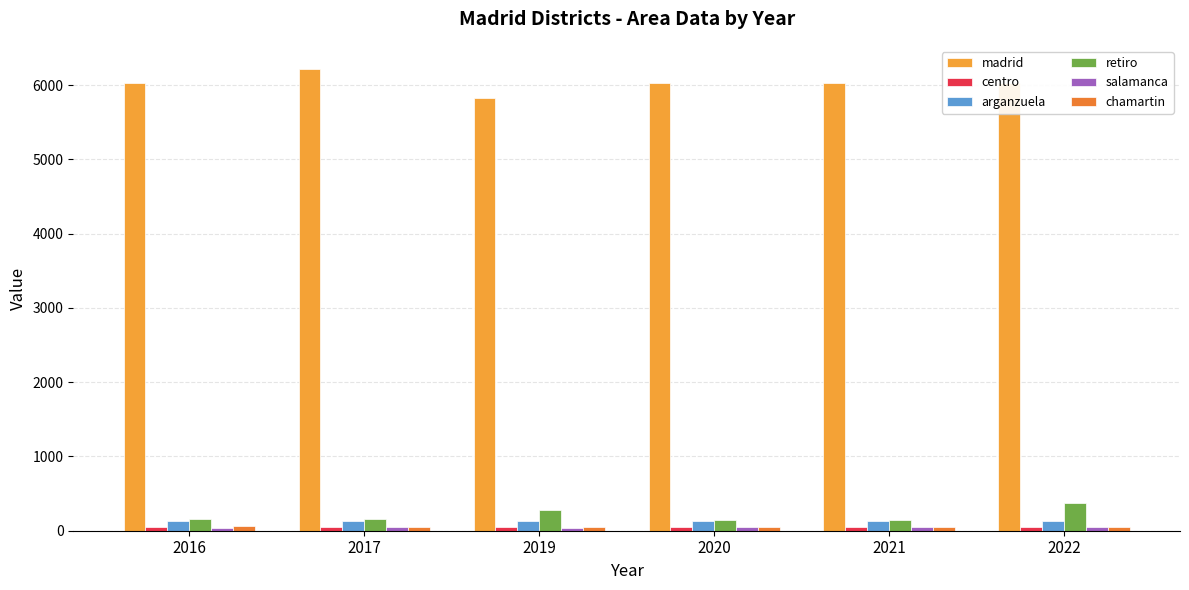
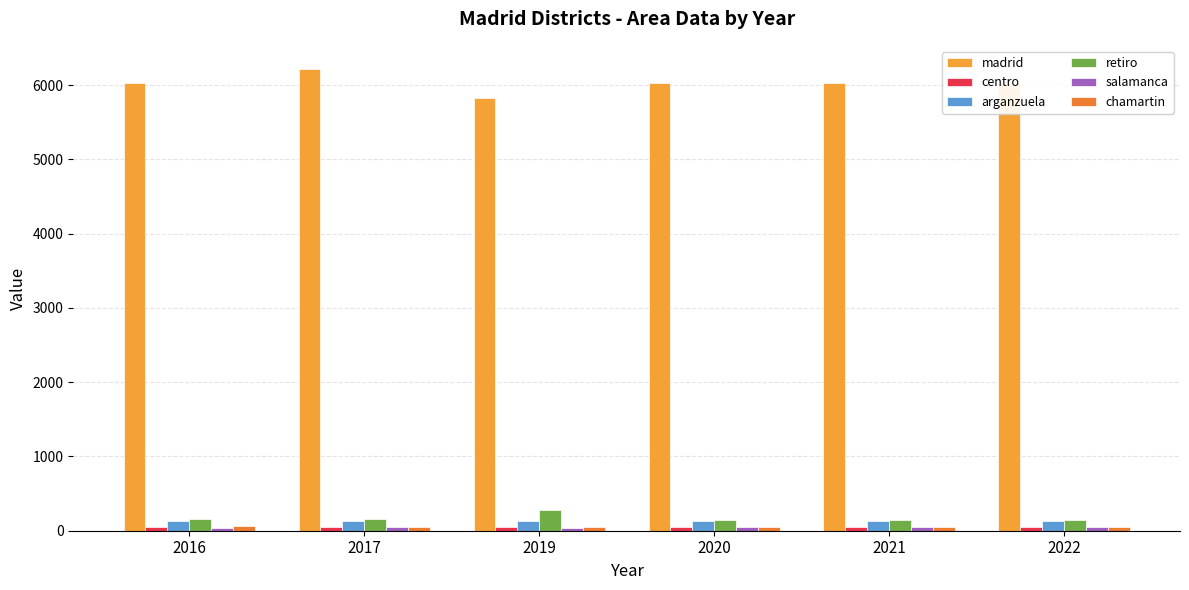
  {
    "centro": {
      "2016": 0,
      "2017": 0,
      "2019": 0,
      "2020": 0,
      "2021": 0,
      "2022": 0
    },
    "arganzuela": {
      "2016": 100,
      "2017": 100,
      "2019": 100,
      "2020": 100,
      "2021": 100,
      "2022": 100
    },
    "retiro": {
      "2016": 200,
      "2017": 200,
      "2019": 300,
      "2020": 200,
      "2021": 200,
-     "2022": 400
+     "2022": 200
    },
    "salamanca": {
      "2016": 0,
      "2017": 0,
      "2019": 0,
      "2020": 0,
      "2021": 0,
      "2022": 0
    }
  }
